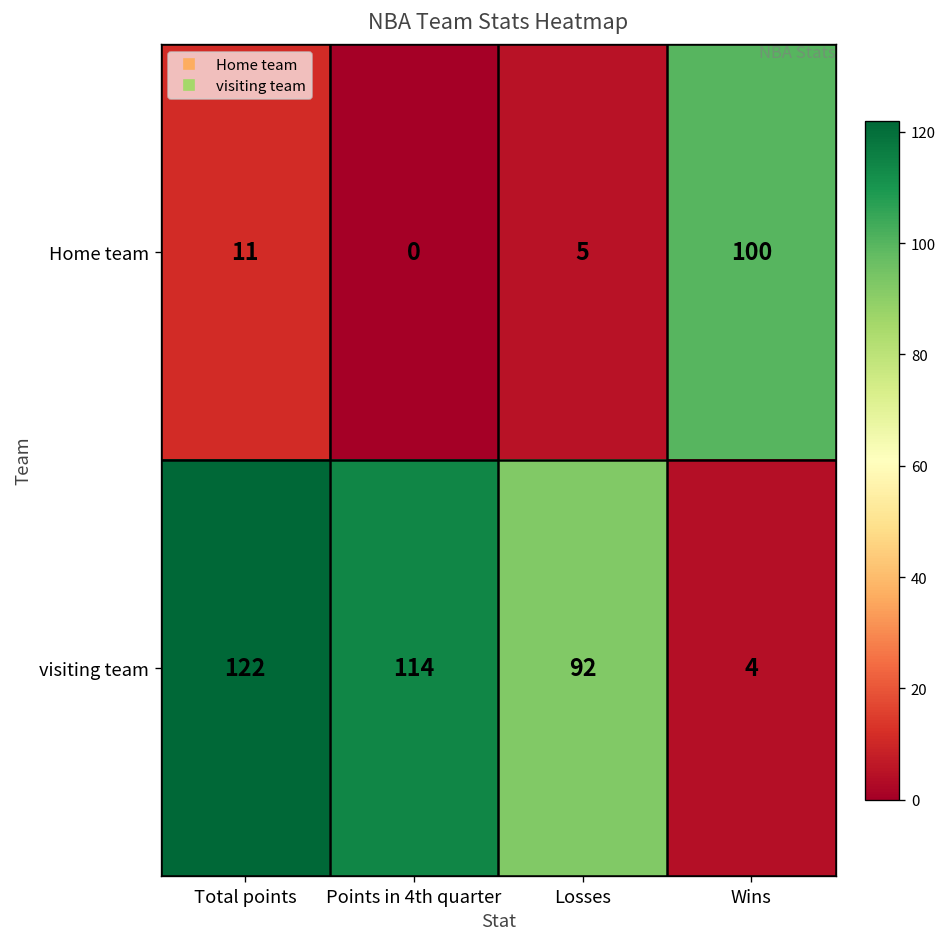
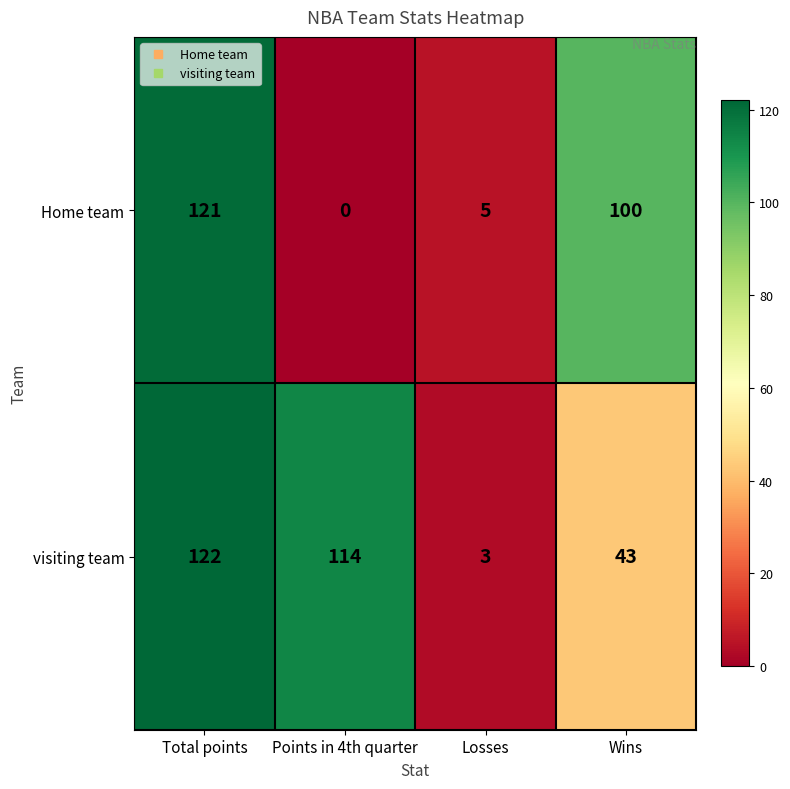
  {
    "Home team": {
-     "Total points": 11,
+     "Total points": 121,
      "Points in 4th quarter": 0,
      "Losses": 5
    },
    "visiting team": {
      "Total points": 122,
      "Points in 4th quarter": 114,
-     "Losses": 92,
-     "Wins": 4
+     "Losses": 3,
+     "Wins": 43
    }
  }
